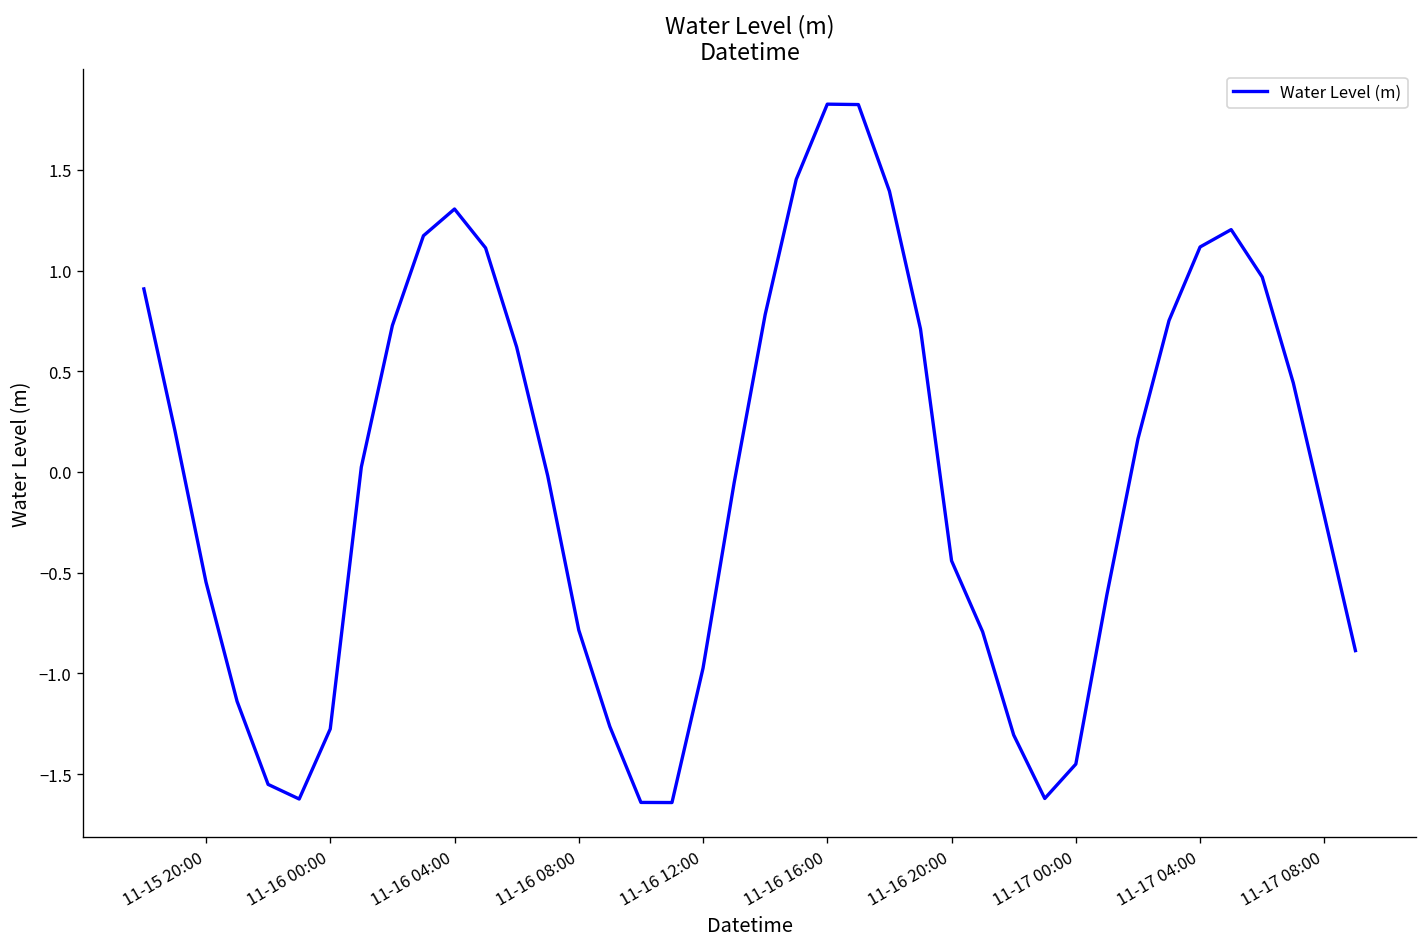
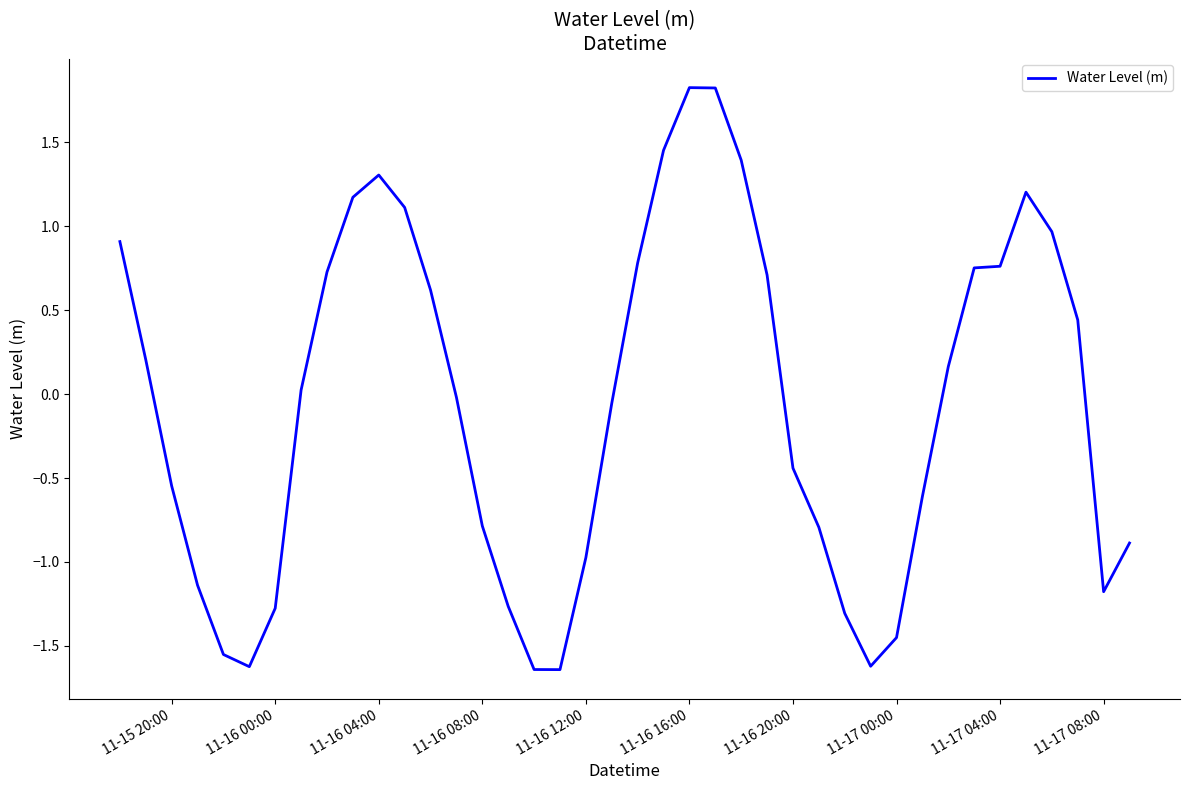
  {
    "11-15 20:00": -0.55,
    "11-16 00:00": -1.28,
    "11-16 04:00": 1.31,
    "11-16 08:00": -0.79,
    "11-16 12:00": -0.97,
    "11-16 16:00": 1.83,
    "11-16 20:00": -0.44,
    "11-17 00:00": -1.45,
-   "11-17 04:00": 1.12,
-   "11-17 08:00": -0.22
+   "11-17 04:00": 0.76,
+   "11-17 08:00": -1.18
  }
